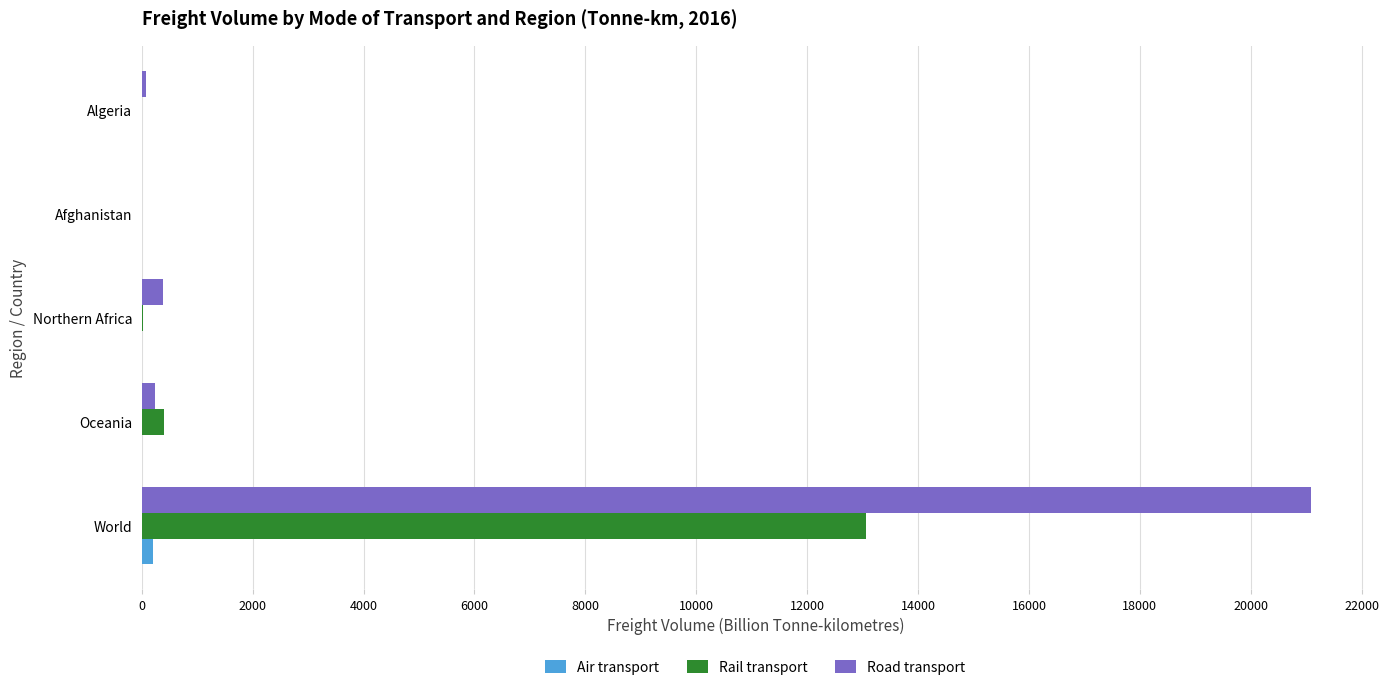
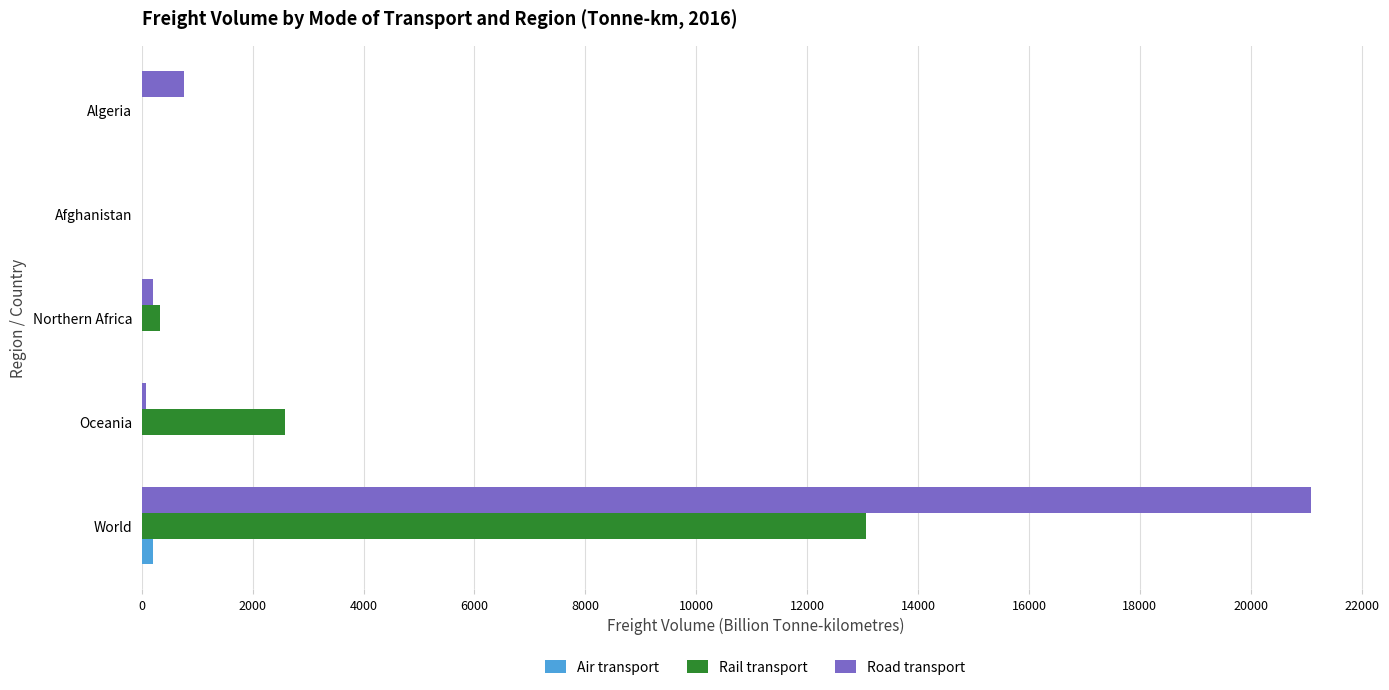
  {
    "Air transport": {
      "World": 200
    },
    "Rail transport": {
-     "Northern Africa": 0,
-     "Oceania": 400,
+     "Northern Africa": 300,
+     "Oceania": 2600,
      "World": 13100
    },
    "Road transport": {
-     "Algeria": 100,
-     "Northern Africa": 400,
-     "Oceania": 200,
+     "Algeria": 800,
+     "Northern Africa": 200,
+     "Oceania": 100,
      "World": 21100
    }
  }
